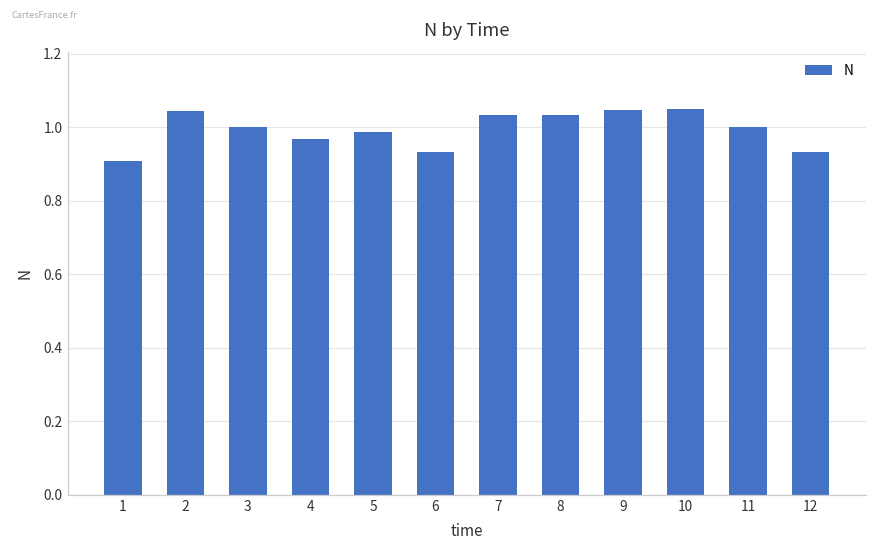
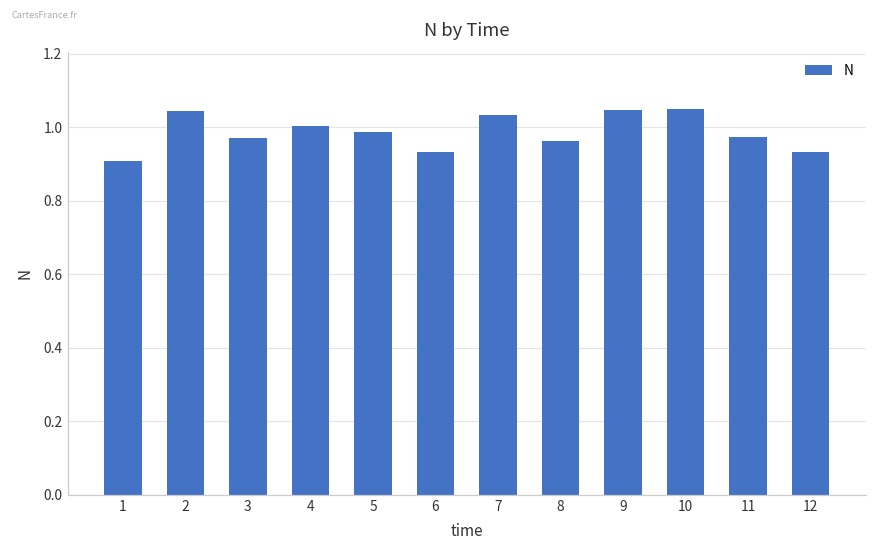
  {
    "1": 0.91,
    "2": 1.04,
-   "3": 1.00,
-   "4": 0.97,
+   "3": 0.97,
+   "4": 1.00,
    "5": 0.99,
    "6": 0.93,
    "7": 1.03,
-   "8": 1.03,
+   "8": 0.96,
    "9": 1.05,
    "10": 1.05,
-   "11": 1.00,
+   "11": 0.97,
    "12": 0.93
  }
